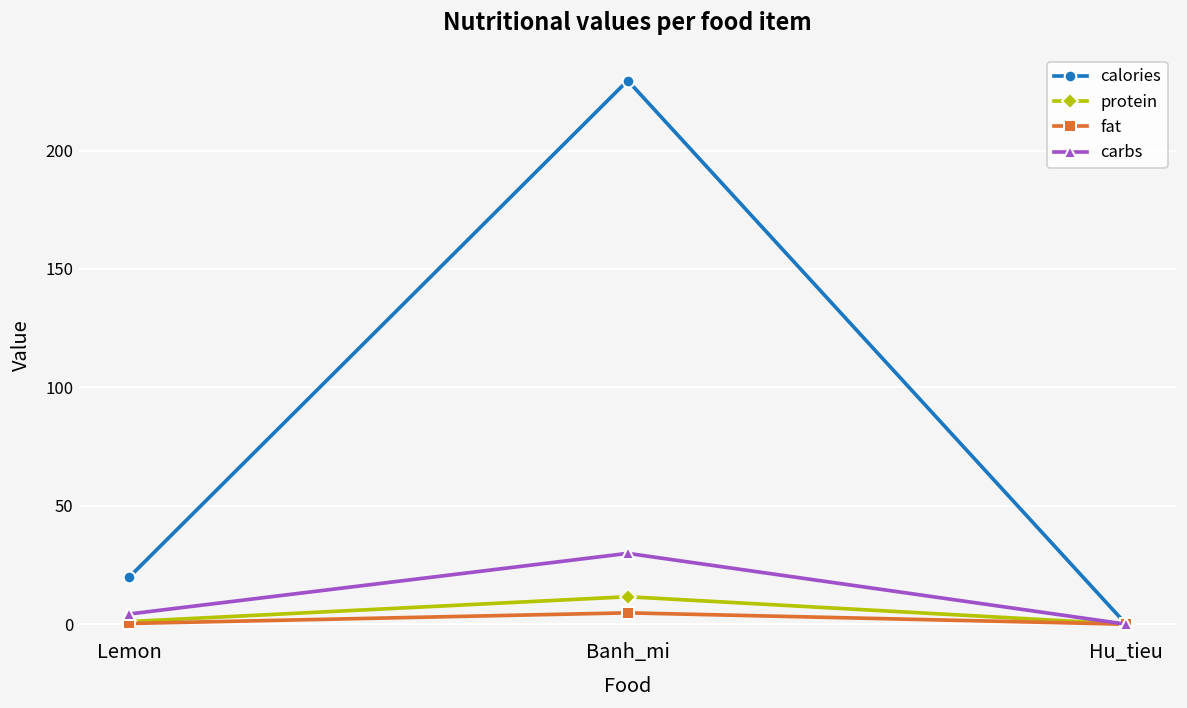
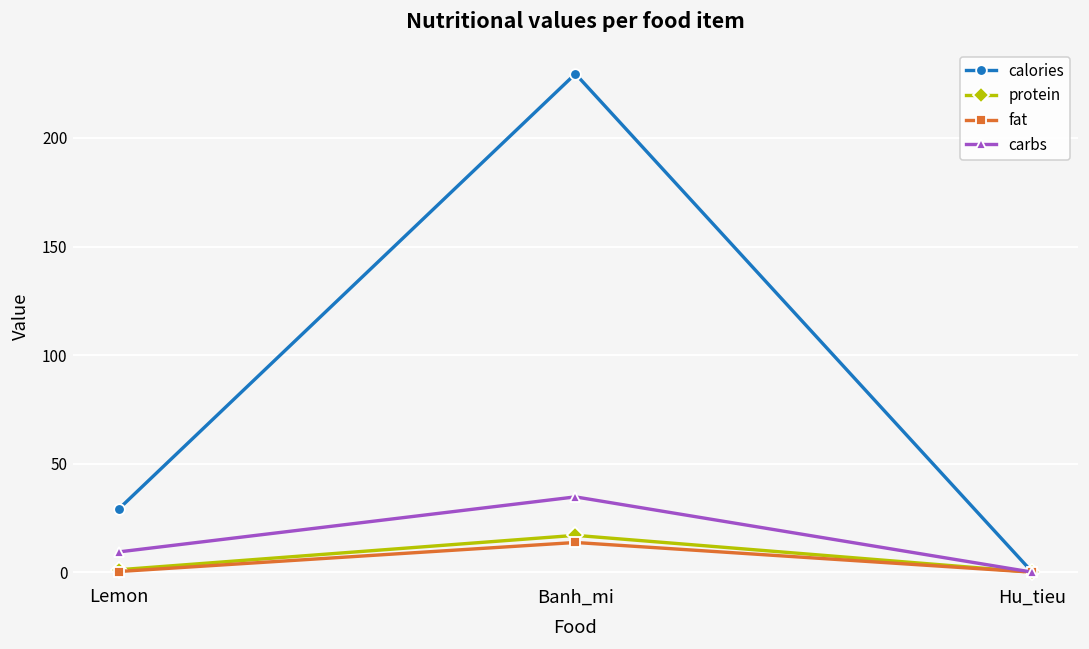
  {
    "calories": {
-     "Lemon": 20,
+     "Lemon": 29,
      "Banh_mi": 230
    },
    "protein": {
-     "Banh_mi": 12
+     "Banh_mi": 17
    },
    "fat": {
-     "Banh_mi": 5
+     "Banh_mi": 14
    },
    "carbs": {
-     "Lemon": 4,
-     "Banh_mi": 30
+     "Lemon": 9,
+     "Banh_mi": 35
    }
  }
